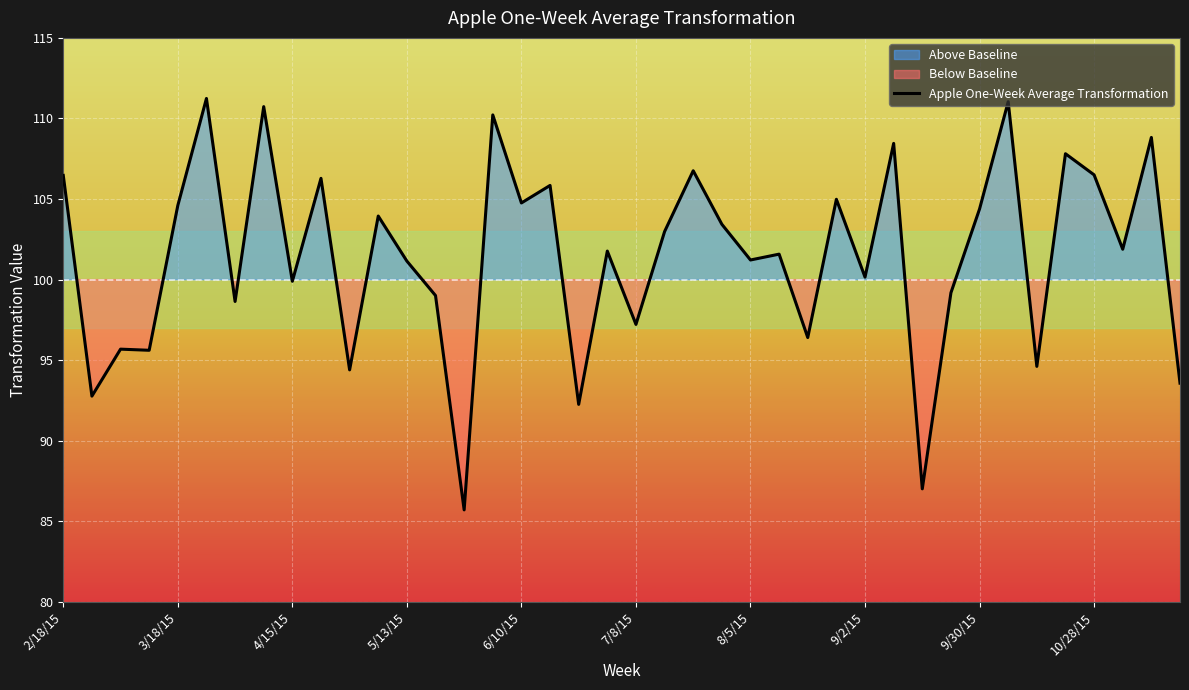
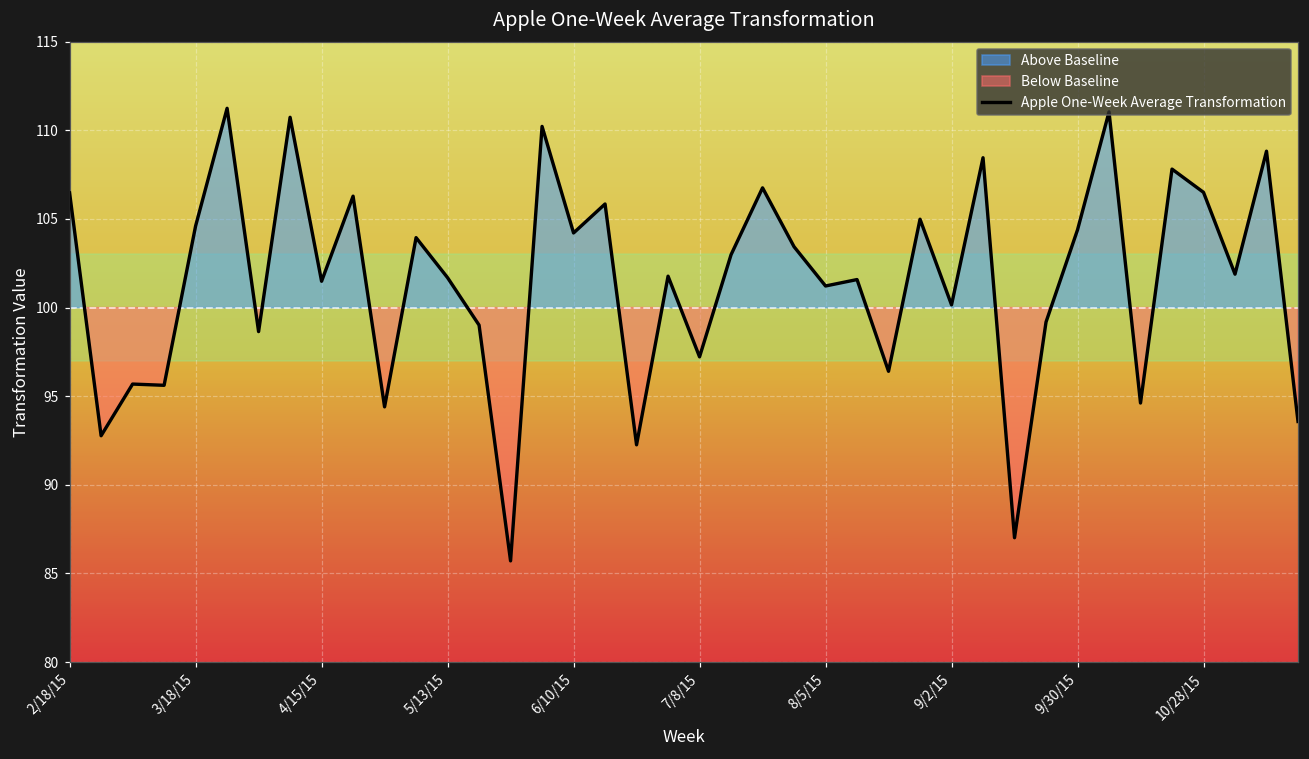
  {
    "2/18/15": 106.5,
    "3/18/15": 104.6,
-   "4/15/15": 99.9,
-   "5/13/15": 101.1,
-   "6/10/15": 104.8,
+   "4/15/15": 101.5,
+   "5/13/15": 101.7,
+   "6/10/15": 104.2,
    "7/8/15": 97.2,
    "8/5/15": 101.2,
    "9/2/15": 100.2,
    "9/30/15": 104.4,
    "10/28/15": 106.5
  }
